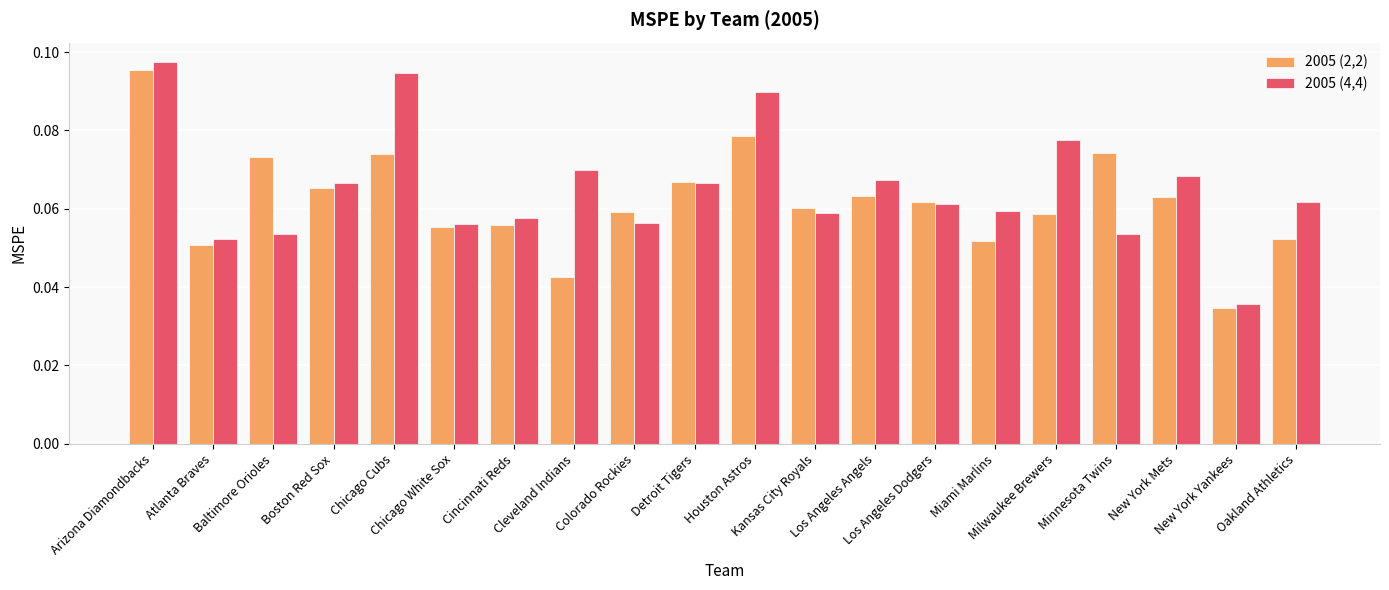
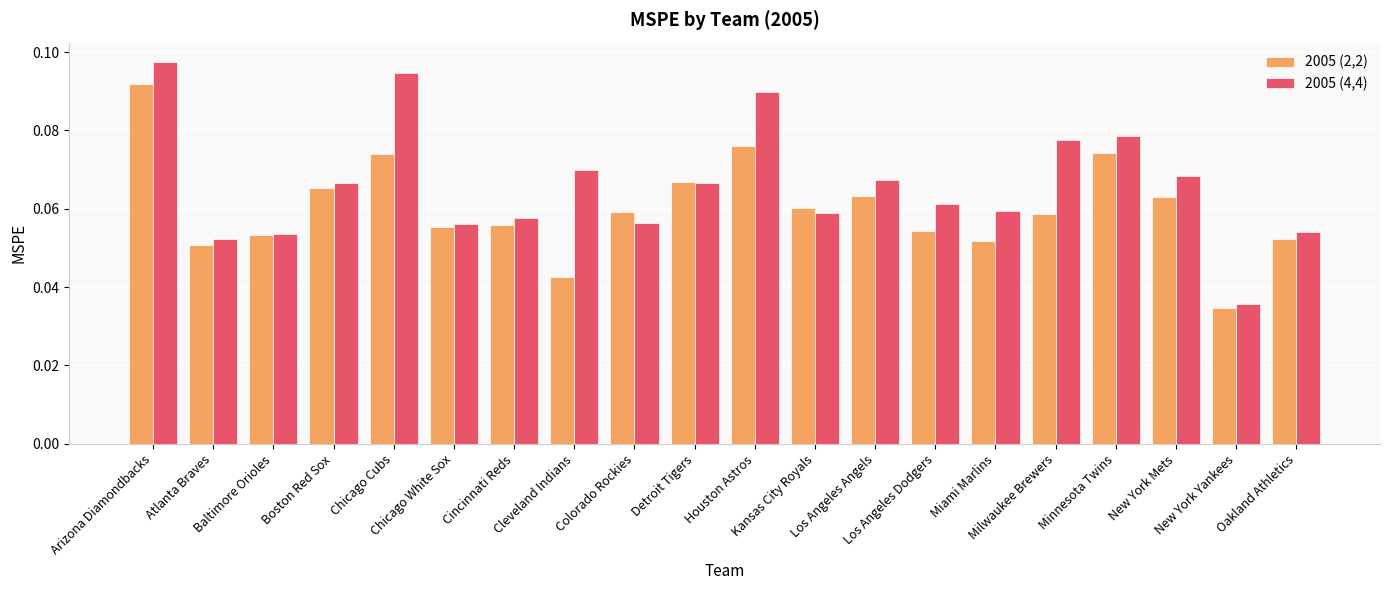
  {
    "2005 (2,2)": {
-     "Arizona Diamondbacks": 0.095,
+     "Arizona Diamondbacks": 0.092,
      "Atlanta Braves": 0.051,
-     "Baltimore Orioles": 0.073,
+     "Baltimore Orioles": 0.053,
      "Boston Red Sox": 0.065,
      "Chicago Cubs": 0.074,
      "Chicago White Sox": 0.055,
      "Cincinnati Reds": 0.056,
      "Cleveland Indians": 0.042,
      "Colorado Rockies": 0.059,
      "Detroit Tigers": 0.067,
-     "Houston Astros": 0.079,
+     "Houston Astros": 0.076,
      "Kansas City Royals": 0.060,
      "Los Angeles Angels": 0.063,
-     "Los Angeles Dodgers": 0.062,
+     "Los Angeles Dodgers": 0.054,
      "Miami Marlins": 0.052,
      "Milwaukee Brewers": 0.059,
      "Minnesota Twins": 0.074,
      "New York Mets": 0.063,
      "New York Yankees": 0.035,
      "Oakland Athletics": 0.052
    },
    "2005 (4,4)": {
      "Arizona Diamondbacks": 0.098,
      "Atlanta Braves": 0.052,
      "Baltimore Orioles": 0.054,
      "Boston Red Sox": 0.066,
      "Chicago Cubs": 0.095,
      "Chicago White Sox": 0.056,
      "Cincinnati Reds": 0.058,
      "Cleveland Indians": 0.070,
      "Colorado Rockies": 0.056,
      "Detroit Tigers": 0.067,
      "Houston Astros": 0.090,
      "Kansas City Royals": 0.059,
      "Los Angeles Angels": 0.067,
      "Los Angeles Dodgers": 0.061,
      "Miami Marlins": 0.059,
      "Milwaukee Brewers": 0.077,
-     "Minnesota Twins": 0.054,
+     "Minnesota Twins": 0.079,
      "New York Mets": 0.068,
      "New York Yankees": 0.036,
-     "Oakland Athletics": 0.062
+     "Oakland Athletics": 0.054
    }
  }
